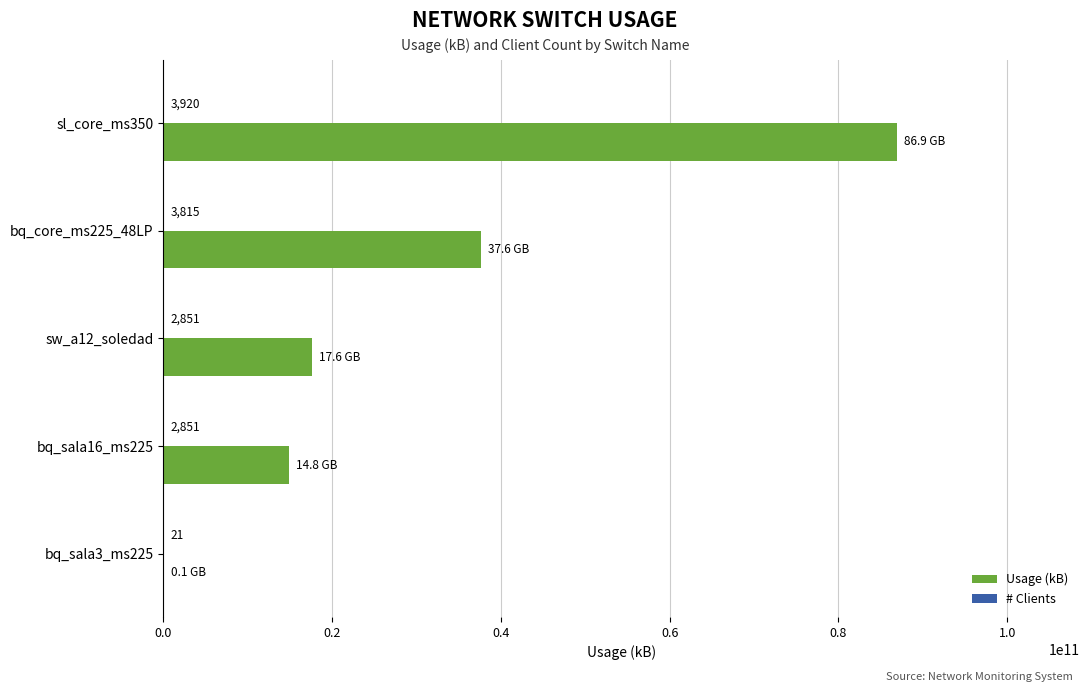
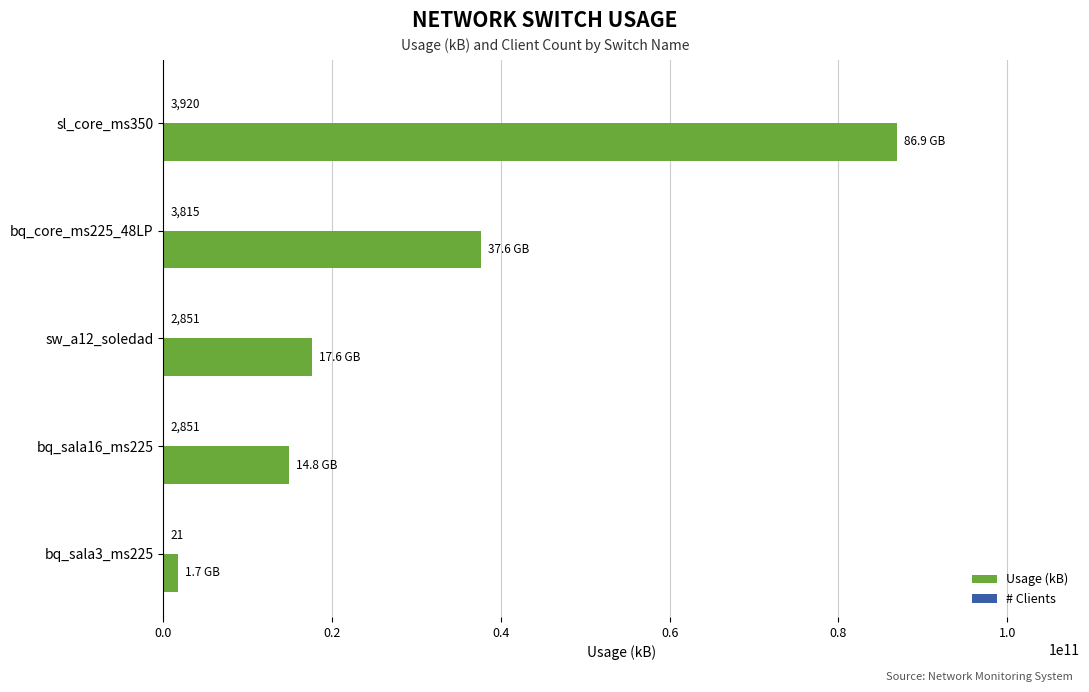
  {
    "Usage (kB)": {
-     "bq_sala3_ms225": "0.1"
+     "bq_sala3_ms225": "1.7"
    },
    "# Clients": {
      "sl_core_ms350": "3,920",
      "bq_core_ms225_48LP": "3,815",
      "sw_a12_soledad": "2,851",
      "bq_sala16_ms225": "2,851",
      "bq_sala3_ms225": "21"
    }
  }
